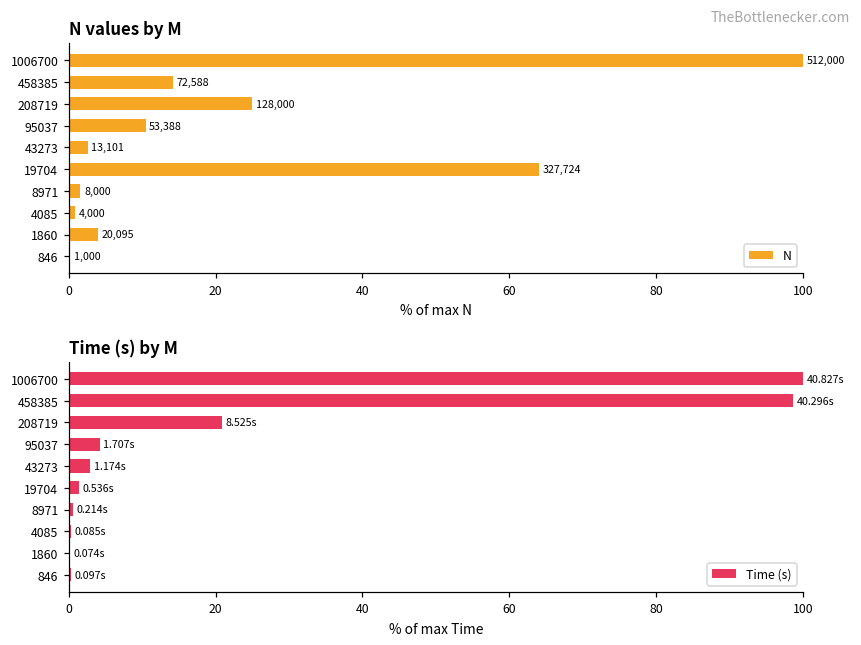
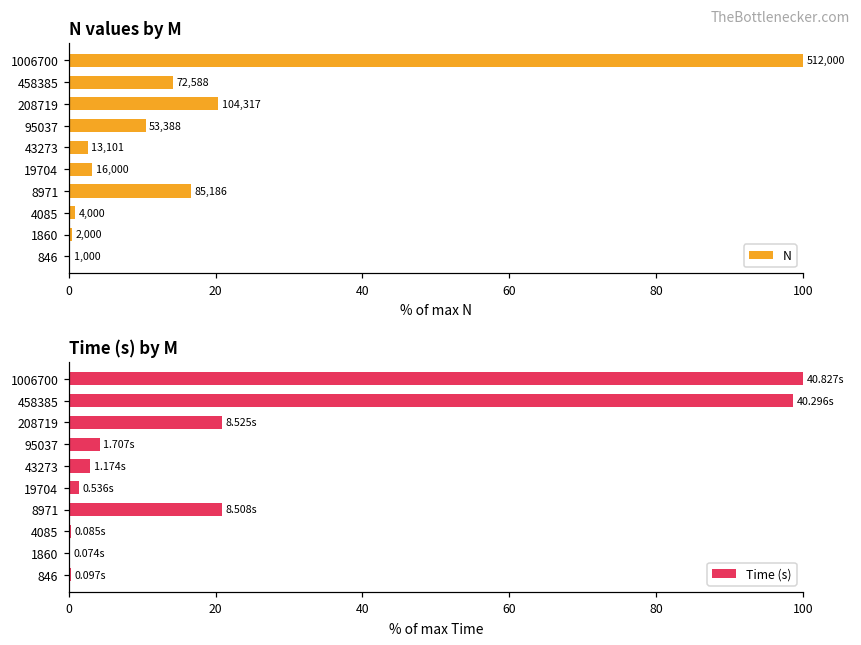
  {
    "N values by M": {
-     "208719": "128,000",
-     "19704": "327,724",
-     "8971": "8,000",
-     "1860": "20,095"
+     "208719": "104,317",
+     "19704": "16,000",
+     "8971": "85,186",
+     "1860": "2,000"
    },
    "Time (s) by M": {
-     "8971": "0.214s"
+     "8971": "8.508s"
    }
  }
